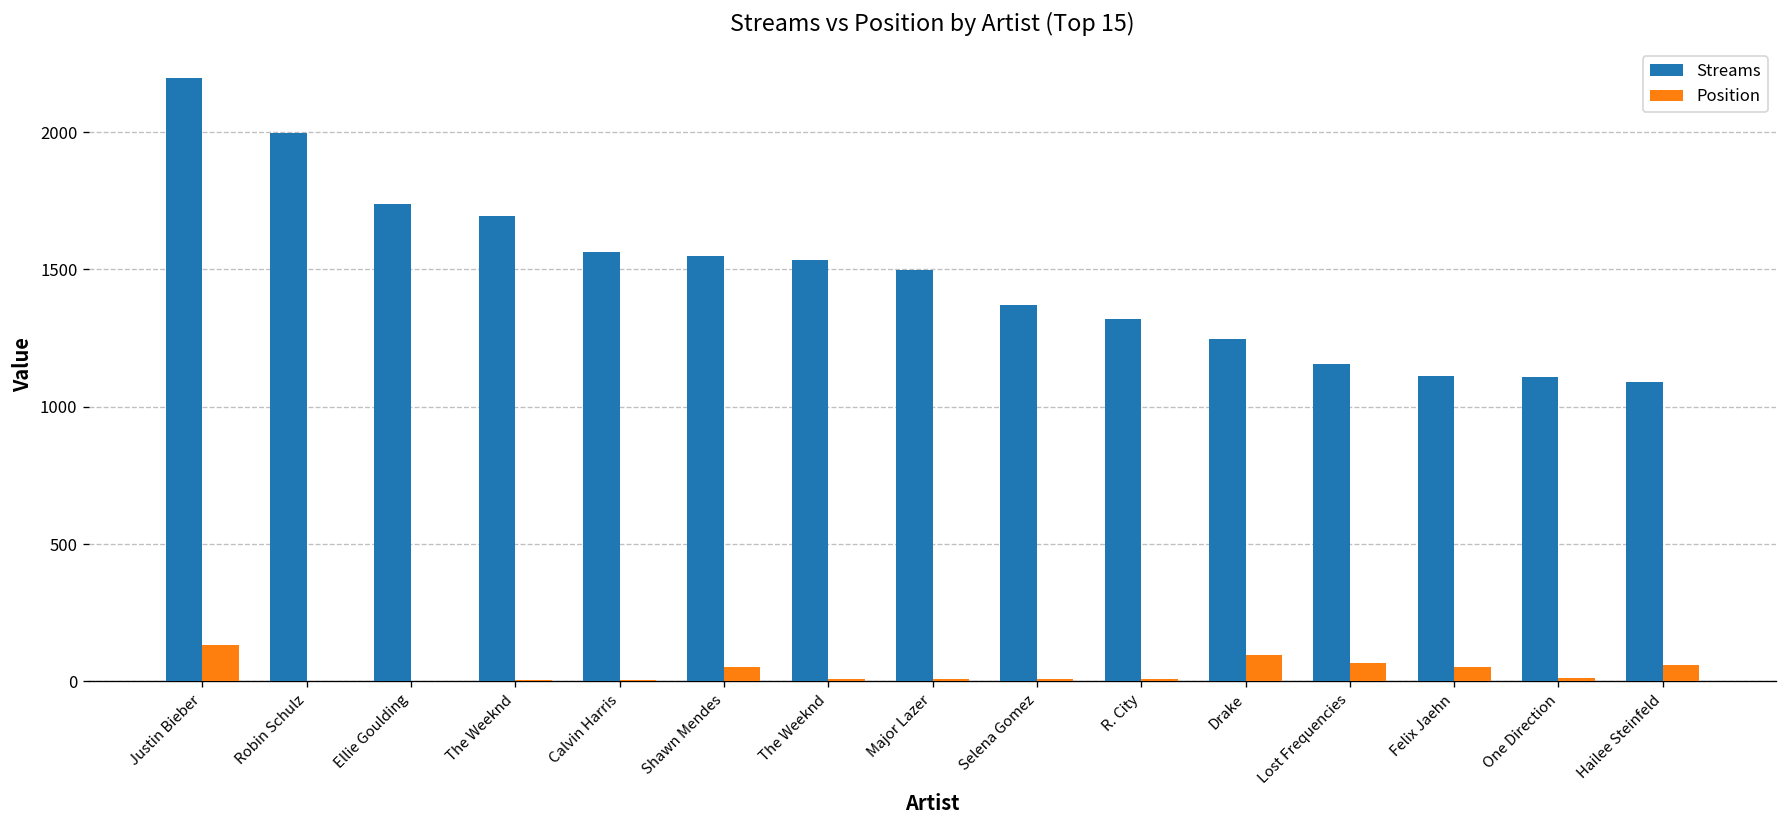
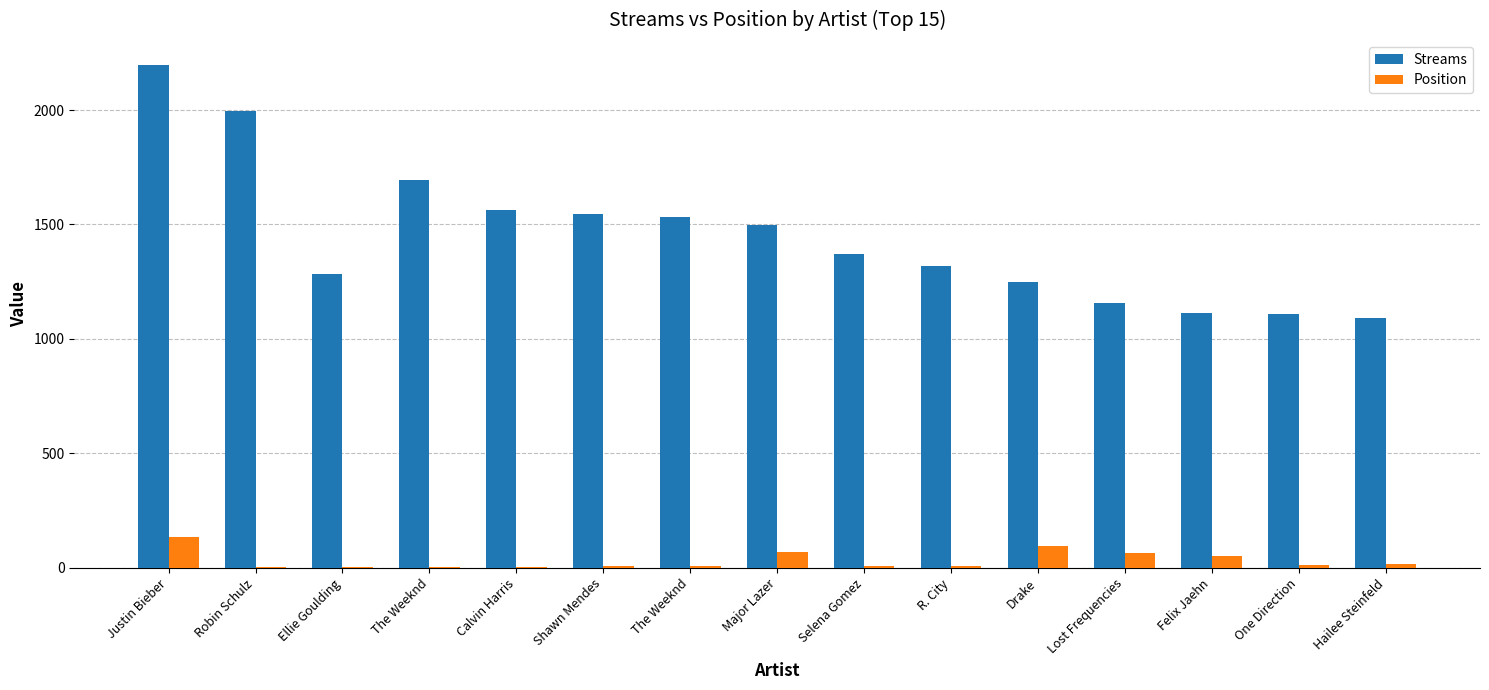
  {
    "Streams": {
      "Justin Bieber": 2200,
      "Robin Schulz": 2000,
-     "Ellie Goulding": 1740,
+     "Ellie Goulding": 1280,
      "Calvin Harris": 1560,
      "Shawn Mendes": 1550,
      "Major Lazer": 1500,
      "Selena Gomez": 1370,
      "R. City": 1320,
      "Drake": 1250,
      "Lost Frequencies": 1160,
      "Felix Jaehn": 1110,
      "One Direction": 1110,
      "Hailee Steinfeld": 1090
    },
    "Position": {
      "Justin Bieber": 130,
-     "Shawn Mendes": 50,
-     "Major Lazer": 10,
+     "Shawn Mendes": 10,
+     "Major Lazer": 70,
      "Drake": 100,
      "Lost Frequencies": 70,
      "Felix Jaehn": 50,
      "One Direction": 10,
-     "Hailee Steinfeld": 60
+     "Hailee Steinfeld": 20
    }
  }
